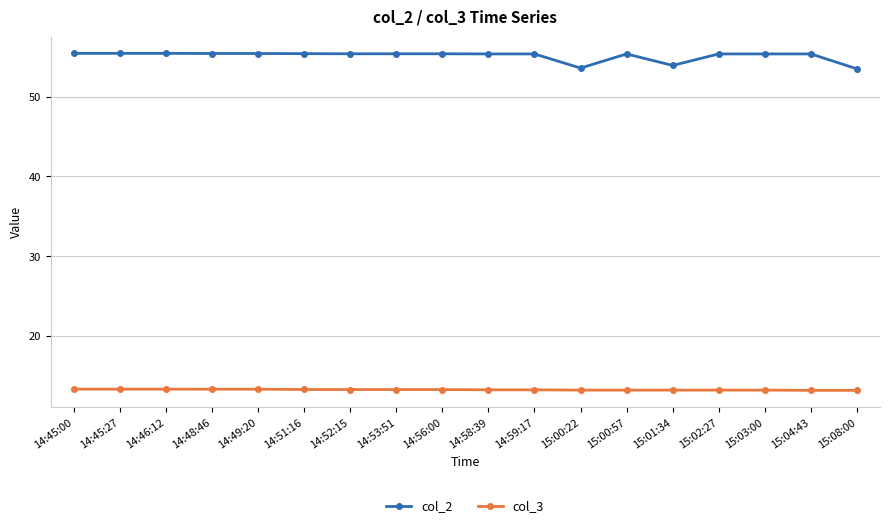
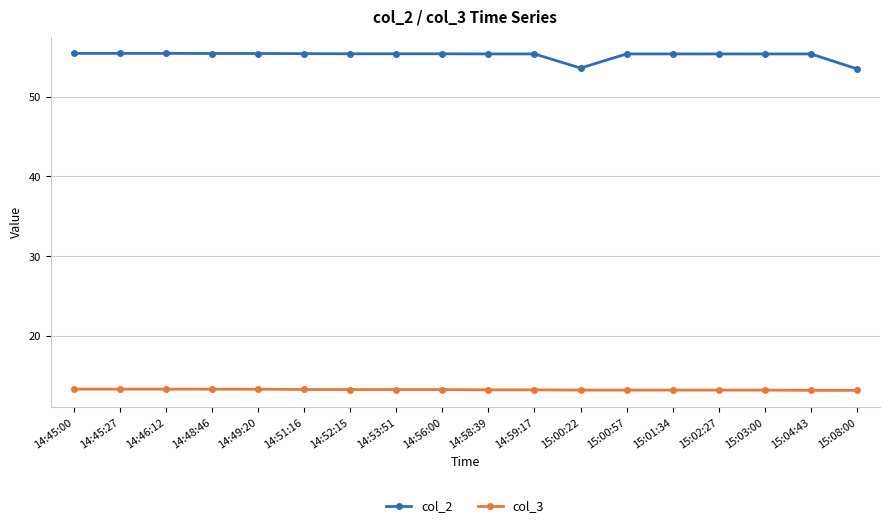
  {
    "col_2": {
      "14:45:00": 55,
      "14:45:27": 55,
      "14:46:12": 55,
      "14:48:46": 55,
      "14:49:20": 55,
      "14:51:16": 55,
      "14:52:15": 55,
      "14:53:51": 55,
      "14:56:00": 55,
      "14:58:39": 55,
      "14:59:17": 55,
      "15:00:22": 54,
      "15:00:57": 55,
-     "15:01:34": 54,
+     "15:01:34": 55,
      "15:02:27": 55,
      "15:03:00": 55,
      "15:04:43": 55,
      "15:08:00": 53
    },
    "col_3": {
      "14:45:00": 13,
      "14:45:27": 13,
      "14:46:12": 13,
      "14:48:46": 13,
      "14:49:20": 13,
      "14:51:16": 13,
      "14:52:15": 13,
      "14:53:51": 13,
      "14:56:00": 13,
      "14:58:39": 13,
      "14:59:17": 13,
      "15:00:22": 13,
      "15:00:57": 13,
      "15:01:34": 13,
      "15:02:27": 13,
      "15:03:00": 13,
      "15:04:43": 13,
      "15:08:00": 13
    }
  }
